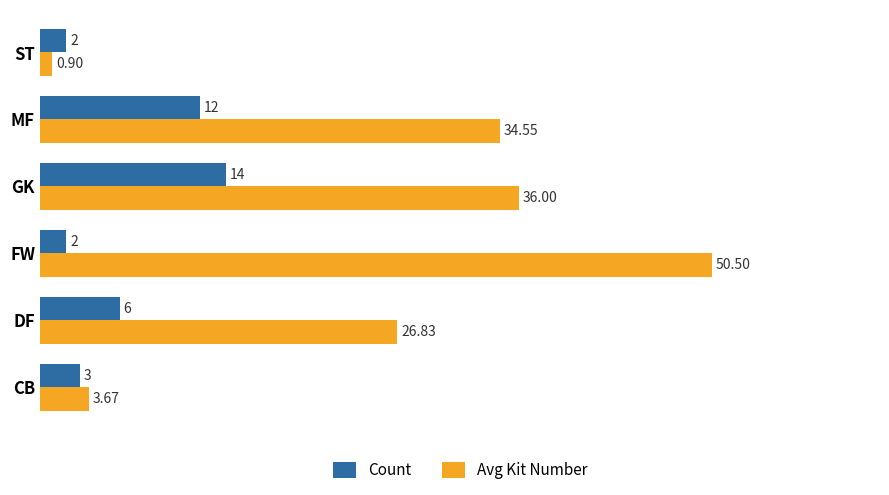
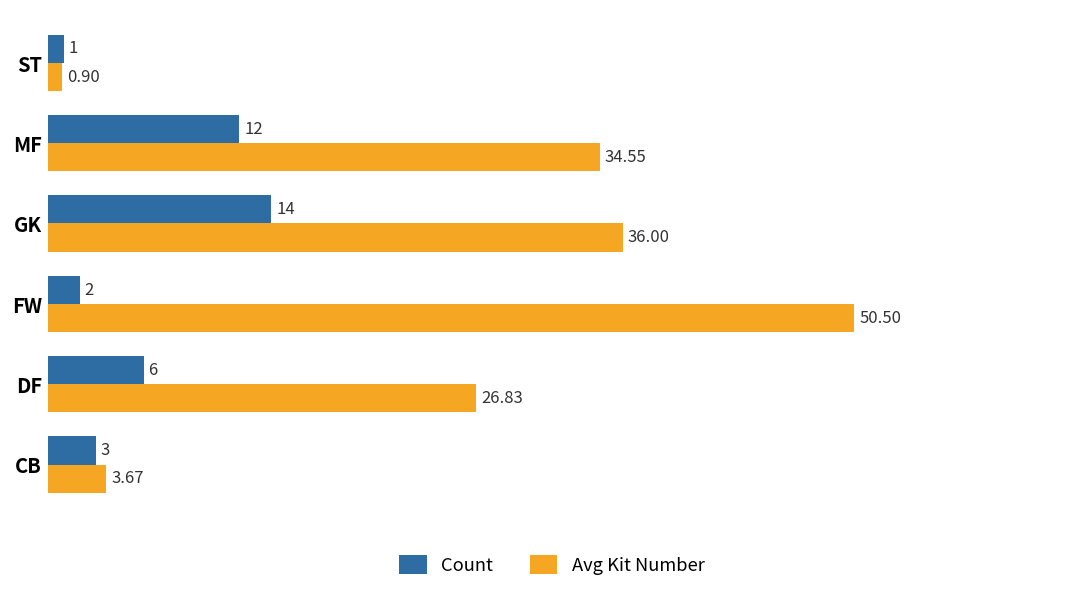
  {
    "Count": {
-     "ST": 2,
+     "ST": 1,
      "MF": 12,
      "GK": 14,
      "FW": 2,
      "DF": 6,
      "CB": 3
    },
    "Avg Kit Number": {
      "ST": 0.90,
      "MF": 34.55,
      "GK": 36.00,
      "FW": 50.50,
      "DF": 26.83,
      "CB": 3.67
    }
  }
